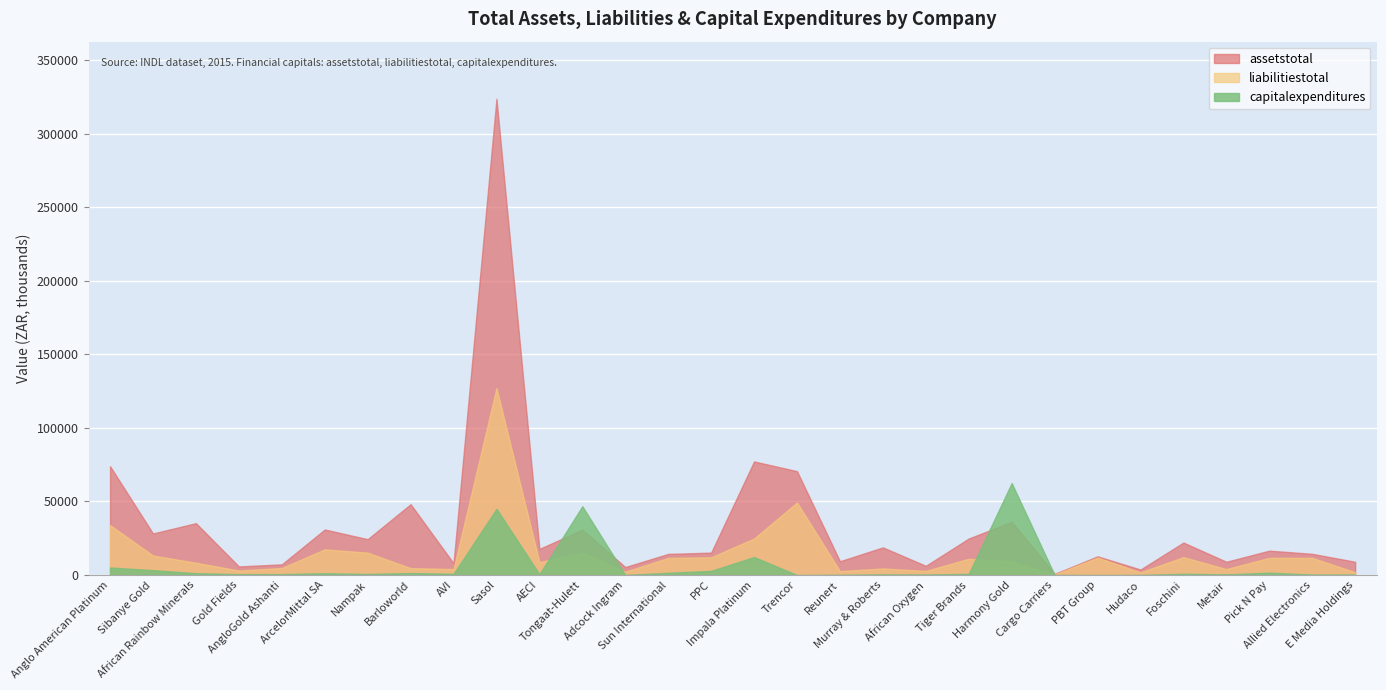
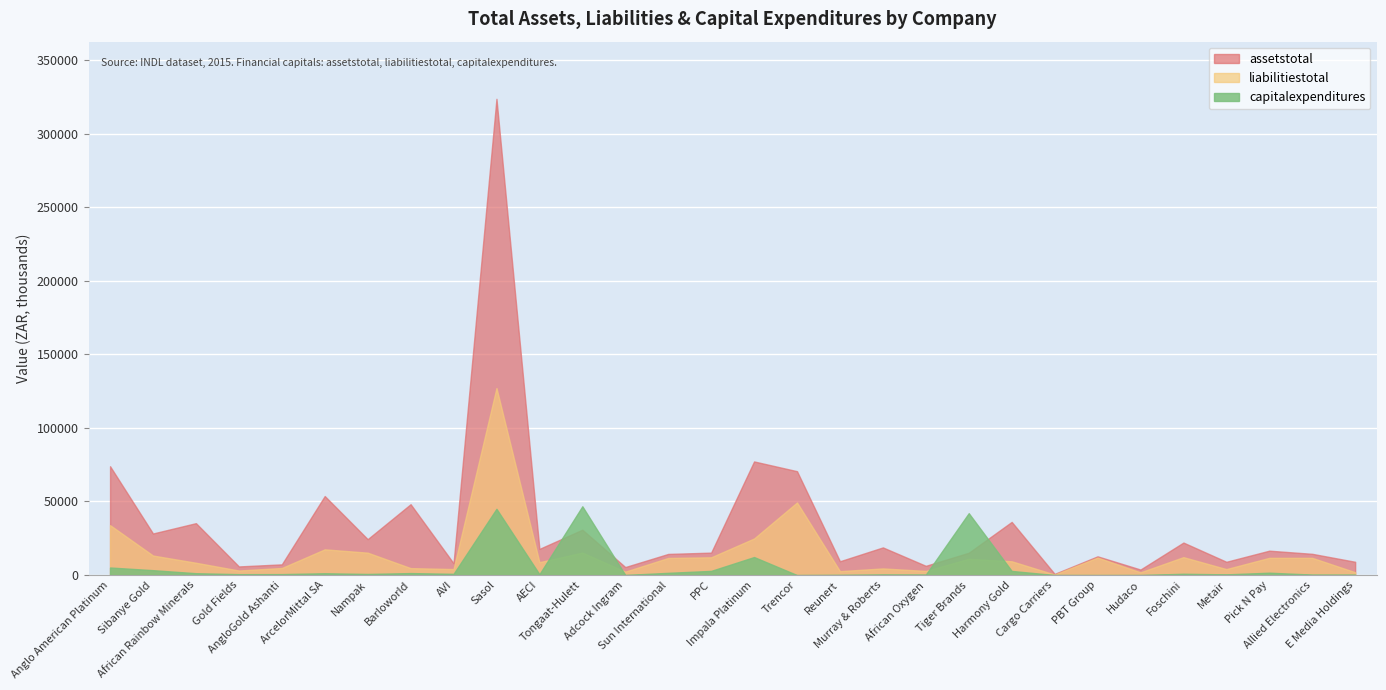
  {
    "assetstotal": {
      "Anglo American Platinum": 74000,
      "Sibanye Gold": 28000,
      "African Rainbow Minerals": 35000,
      "Gold Fields": 6000,
      "AngloGold Ashanti": 7000,
-     "ArcelorMittal SA": 31000,
+     "ArcelorMittal SA": 54000,
      "Nampak": 24000,
      "Barloworld": 48000,
      "AVI": 8000,
      "Sasol": 324000,
      "AECI": 18000,
      "Tongaat-Hulett": 31000,
      "Adcock Ingram": 5000,
      "Sun International": 14000,
      "PPC": 15000,
      "Impala Platinum": 77000,
      "Trencor": 71000,
      "Reunert": 9000,
      "Murray & Roberts": 19000,
      "African Oxygen": 6000,
-     "Tiger Brands": 25000,
+     "Tiger Brands": 15000,
      "Harmony Gold": 36000,
      "Hudaco": 4000,
      "Foschini": 22000,
      "Metair": 9000,
      "Pick N Pay": 17000,
      "Allied Electronics": 14000,
      "E Media Holdings": 9000
    },
    "liabilitiestotal": {
      "Anglo American Platinum": 34000,
      "Sibanye Gold": 13000,
      "African Rainbow Minerals": 8000,
      "Gold Fields": 3000,
      "AngloGold Ashanti": 5000,
      "ArcelorMittal SA": 17000,
      "Nampak": 15000,
      "Barloworld": 5000,
      "AVI": 4000,
      "Sasol": 127000,
      "AECI": 9000,
      "Tongaat-Hulett": 15000,
      "Adcock Ingram": 2000,
      "Sun International": 12000,
      "PPC": 12000,
      "Impala Platinum": 25000,
      "Trencor": 49000,
      "Reunert": 3000,
      "Murray & Roberts": 5000,
      "African Oxygen": 3000,
      "Tiger Brands": 11000,
      "Harmony Gold": 9000,
      "Hudaco": 2000,
      "Foschini": 12000,
      "Metair": 4000,
      "Pick N Pay": 12000,
      "Allied Electronics": 12000
    },
    "capitalexpenditures": {
      "Anglo American Platinum": 5000,
      "Sibanye Gold": 3000,
      "Sasol": 45000,
      "Tongaat-Hulett": 47000,
      "PPC": 3000,
      "Impala Platinum": 12000,
-     "Tiger Brands": 1000,
-     "Harmony Gold": 63000
+     "Tiger Brands": 42000,
+     "Harmony Gold": 3000
    }
  }
